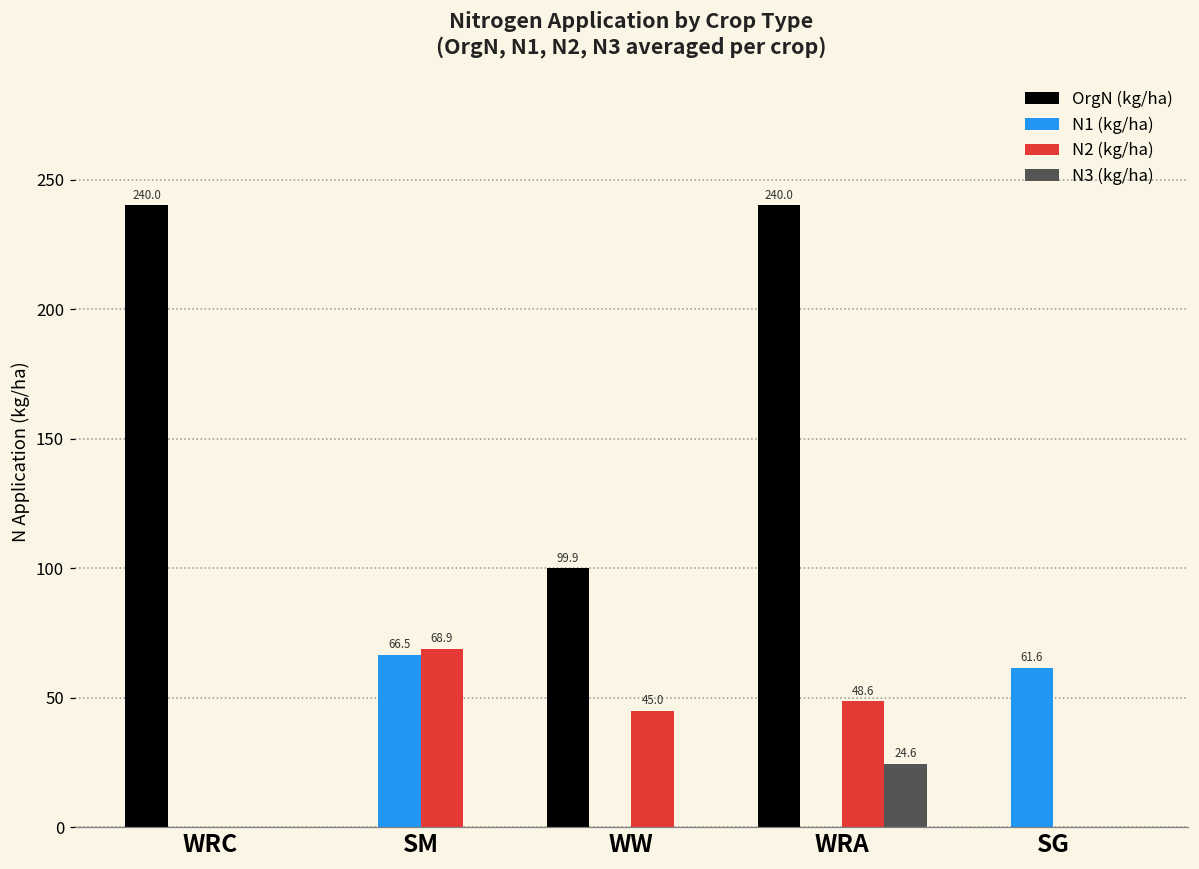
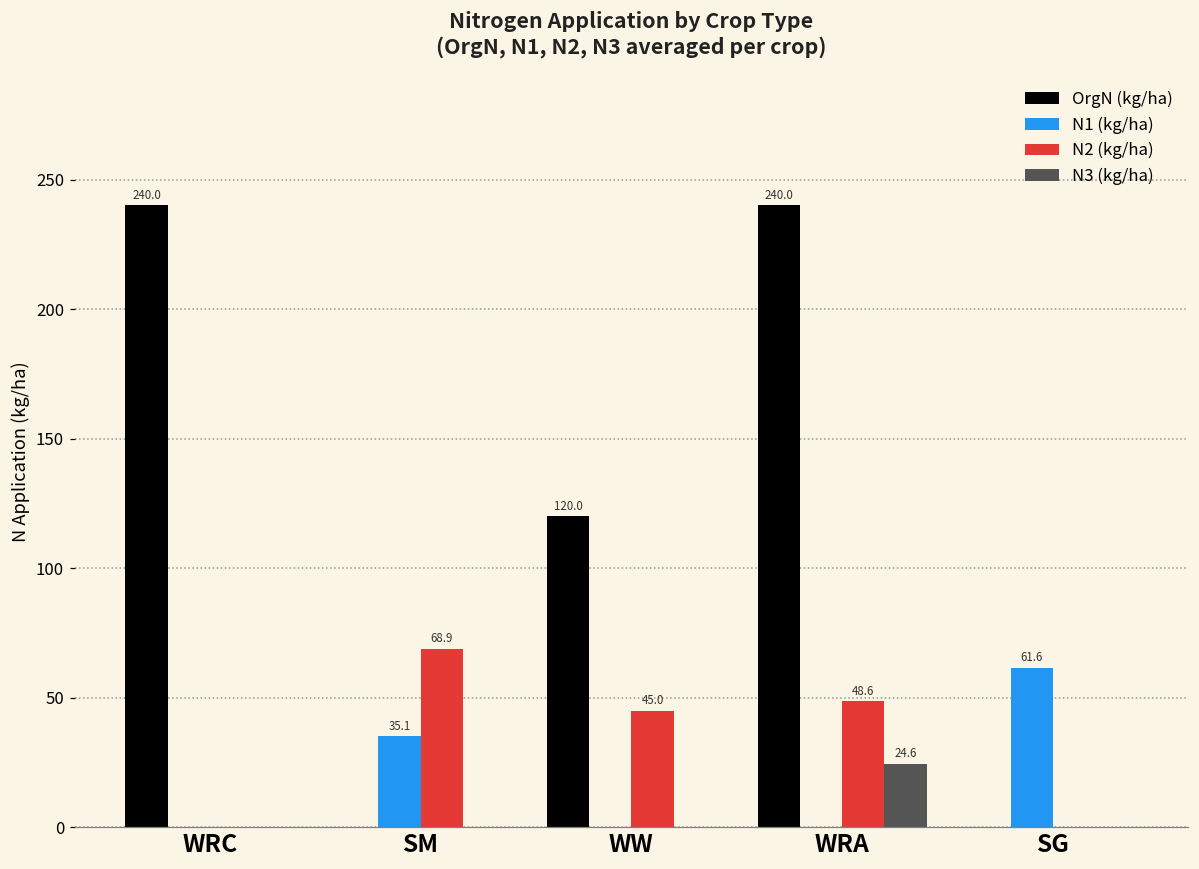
  {
    "OrgN (kg/ha)": {
      "WRC": 240.0,
-     "WW": 99.9,
+     "WW": 120.0,
      "WRA": 240.0
    },
    "N1 (kg/ha)": {
-     "SM": 66.5,
+     "SM": 35.1,
      "SG": 61.6
    },
    "N2 (kg/ha)": {
      "SM": 68.9,
      "WW": 45.0,
      "WRA": 48.6
    },
    "N3 (kg/ha)": {
      "WRA": 24.6
    }
  }
